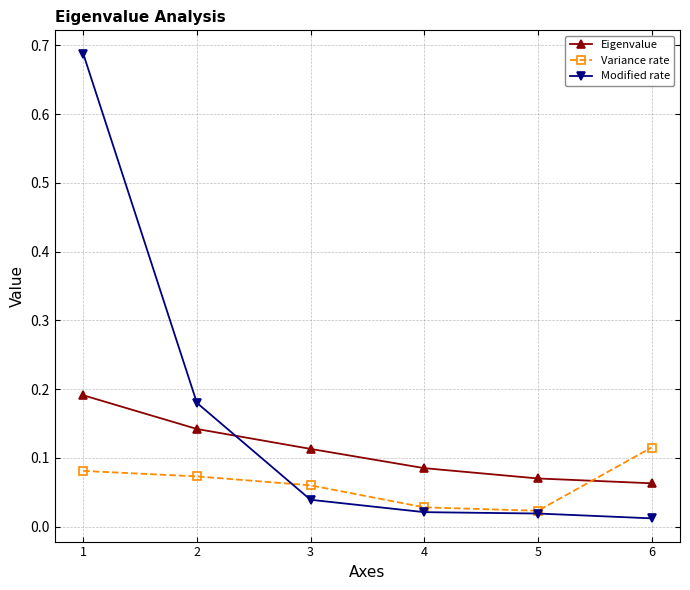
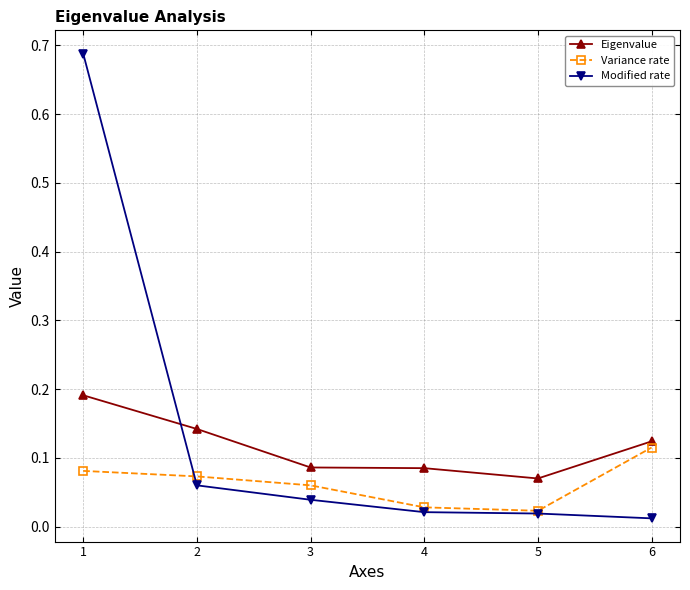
  {
    "Eigenvalue": {
      "1": 0.19,
      "2": 0.14,
-     "3": 0.11,
+     "3": 0.09,
      "4": 0.09,
      "5": 0.07,
-     "6": 0.06
+     "6": 0.12
    },
    "Variance rate": {
      "1": 0.08,
      "2": 0.07,
      "3": 0.06,
      "4": 0.03,
      "5": 0.02,
      "6": 0.12
    },
    "Modified rate": {
      "1": 0.69,
-     "2": 0.18,
+     "2": 0.06,
      "3": 0.04,
      "4": 0.02,
      "5": 0.02,
      "6": 0.01
    }
  }
